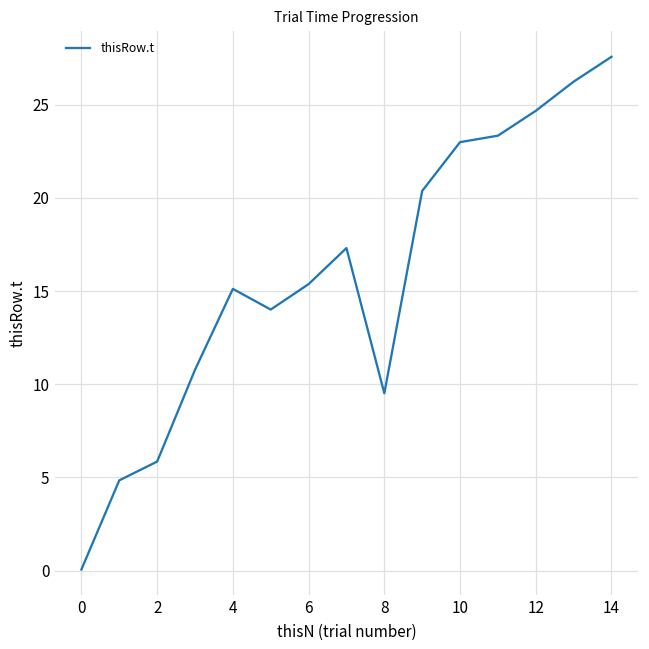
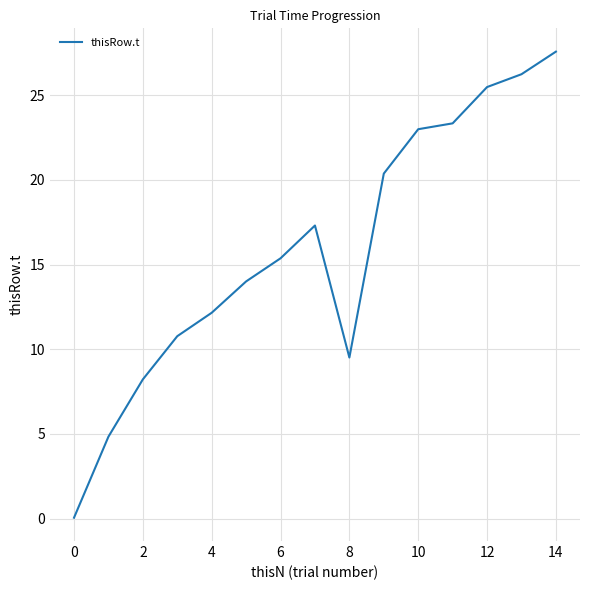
  {
    "0": 0.1,
-   "2": 5.8,
-   "4": 15.1,
+   "2": 8.2,
+   "4": 12.2,
    "6": 15.4,
    "8": 9.5,
    "10": 23.0,
-   "12": 24.7,
+   "12": 25.5,
    "14": 27.6
  }
